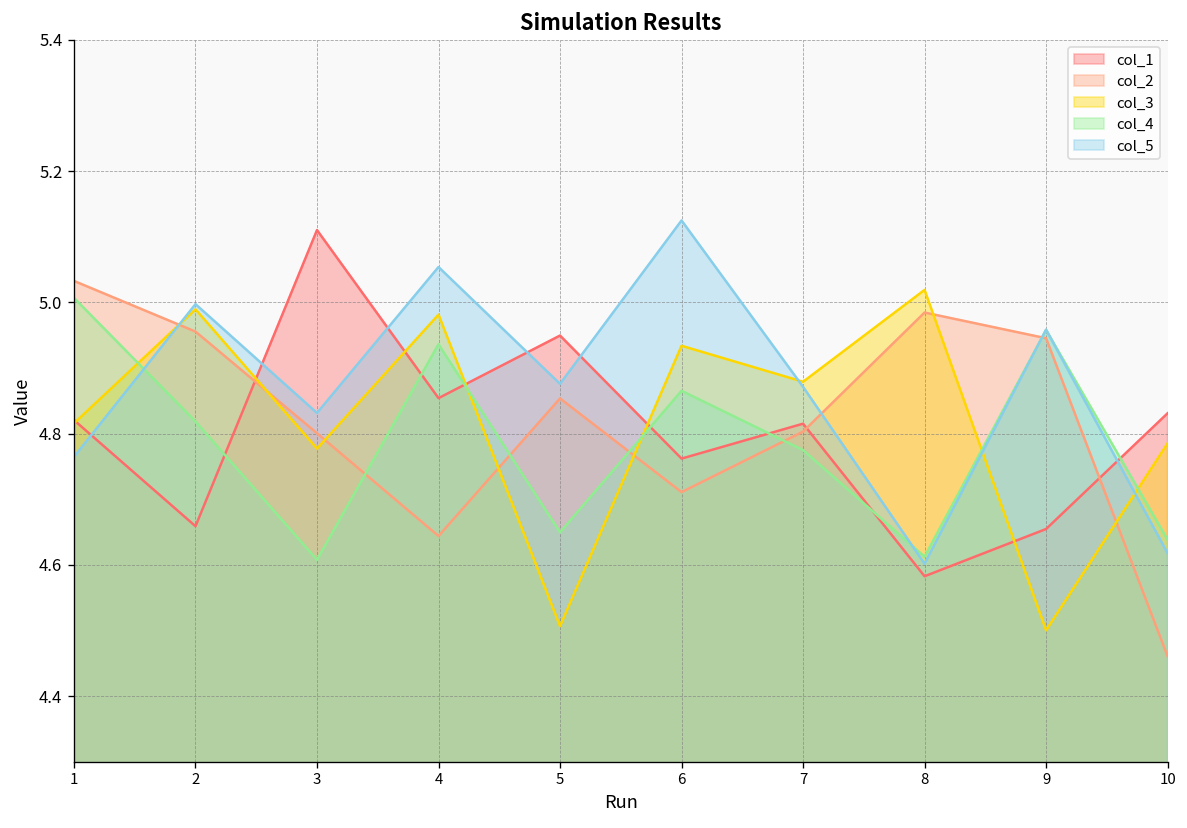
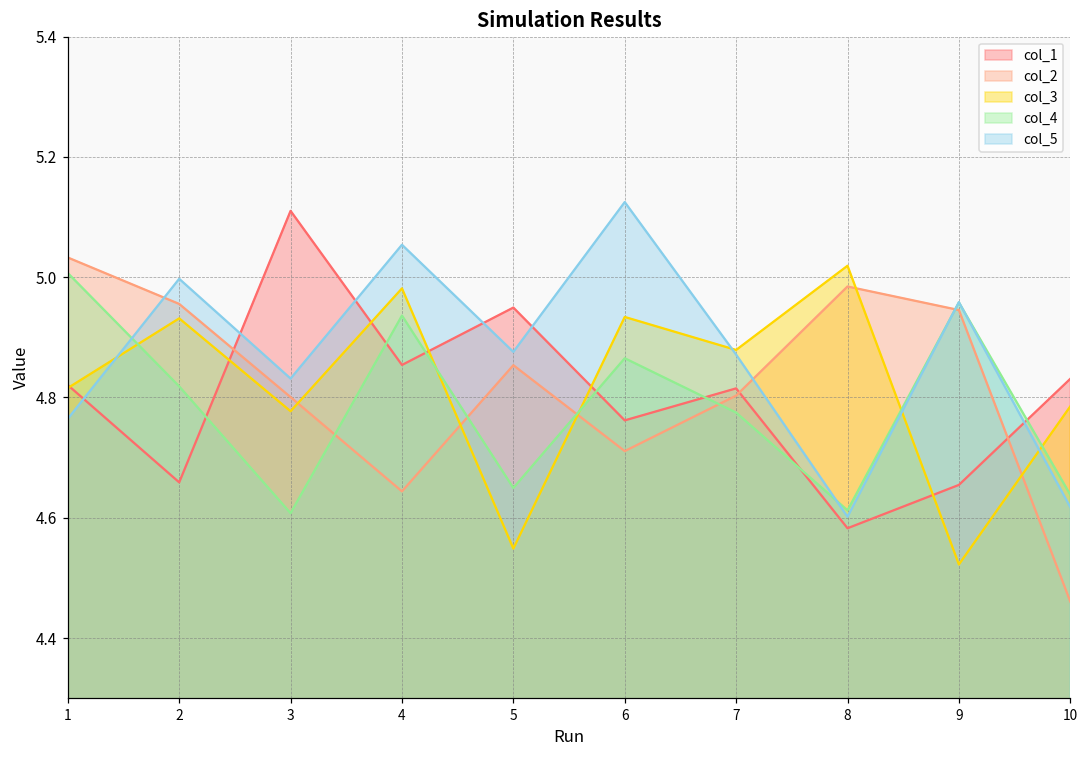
  {
    "col_3": {
      "1": 4.82,
-     "2": 4.99,
+     "2": 4.93,
      "3": 4.78,
      "4": 4.98,
-     "5": 4.51,
+     "5": 4.55,
      "6": 4.93,
      "7": 4.88,
      "8": 5.02,
-     "9": 4.50,
+     "9": 4.52,
      "10": 4.79
    }
  }
